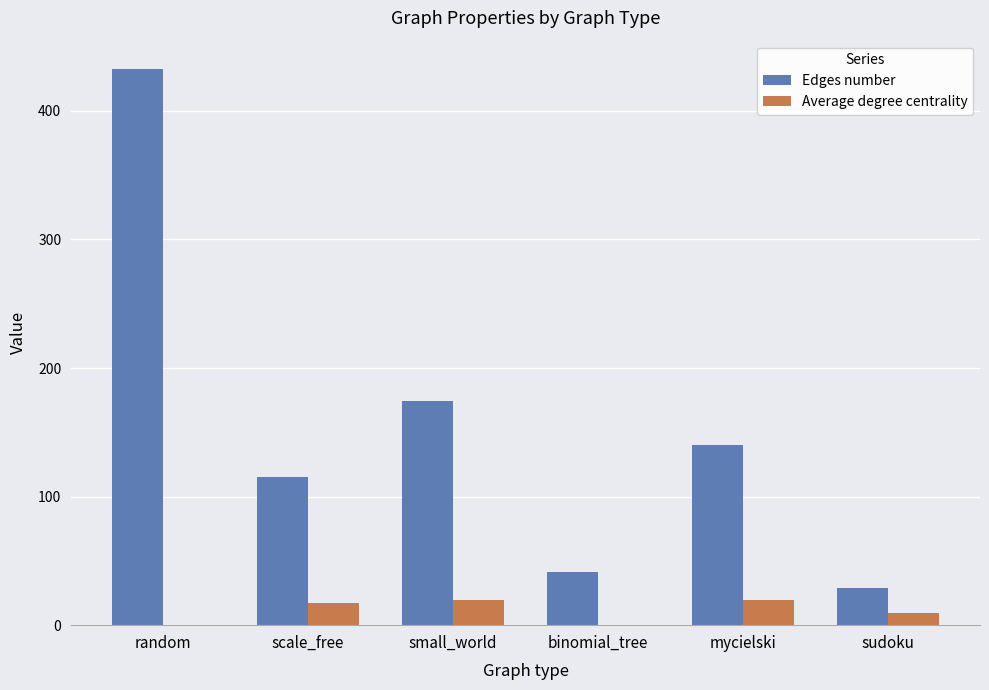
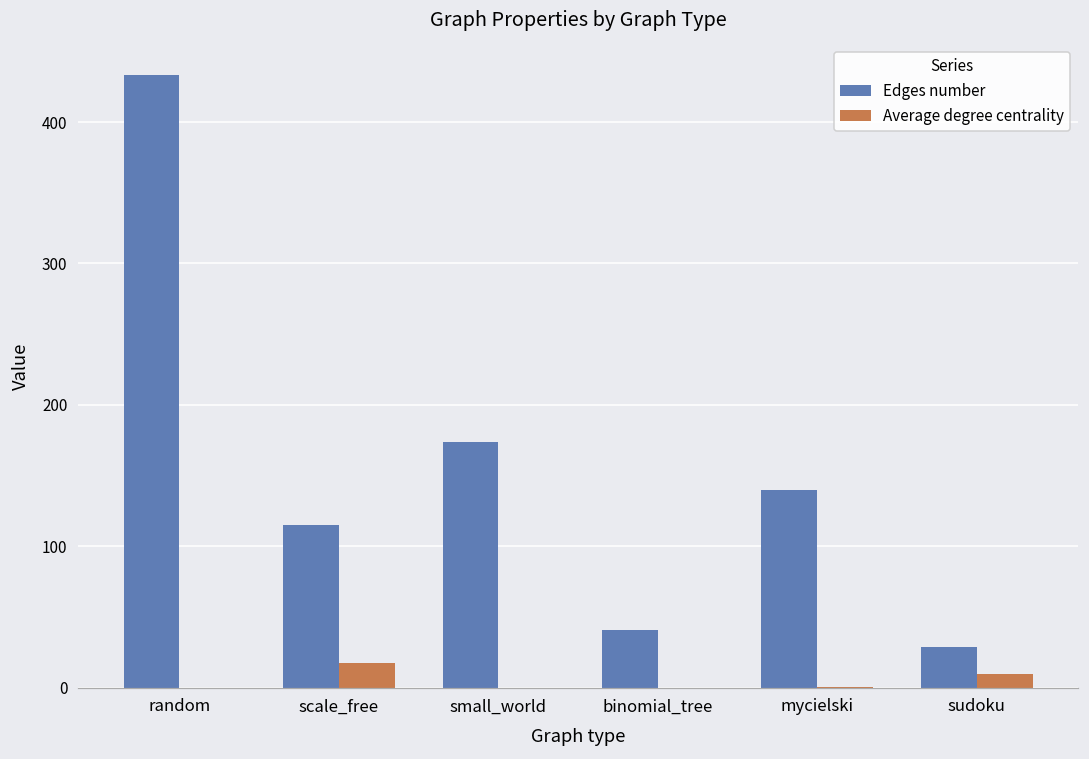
  {
    "Edges number": {
      "random": 433,
      "scale_free": 115,
      "small_world": 174,
      "binomial_tree": 41,
      "mycielski": 140,
      "sudoku": 29
    },
    "Average degree centrality": {
      "scale_free": 17,
-     "small_world": 20,
-     "mycielski": 20,
+     "small_world": 0,
+     "mycielski": 0,
      "sudoku": 10
    }
  }
